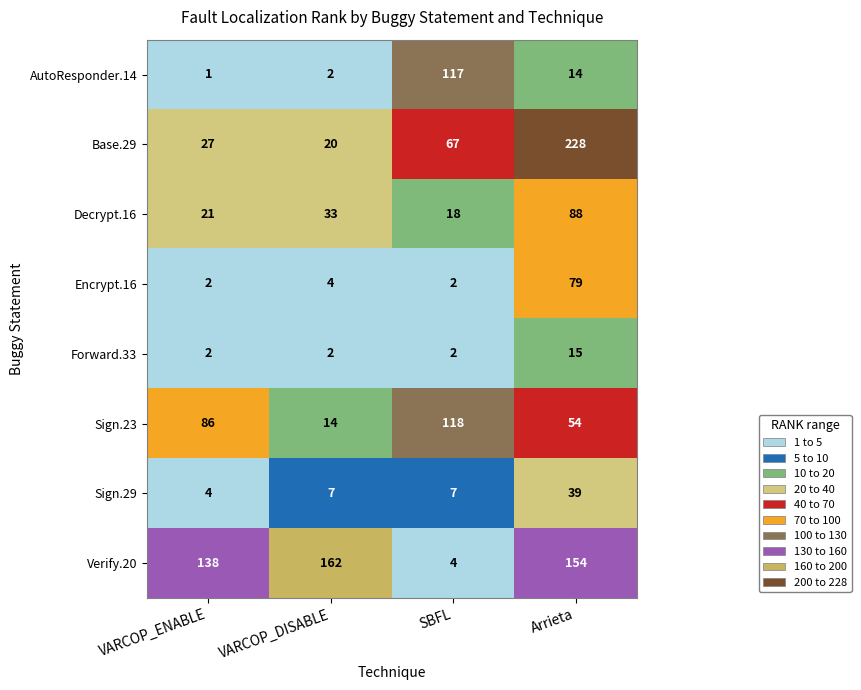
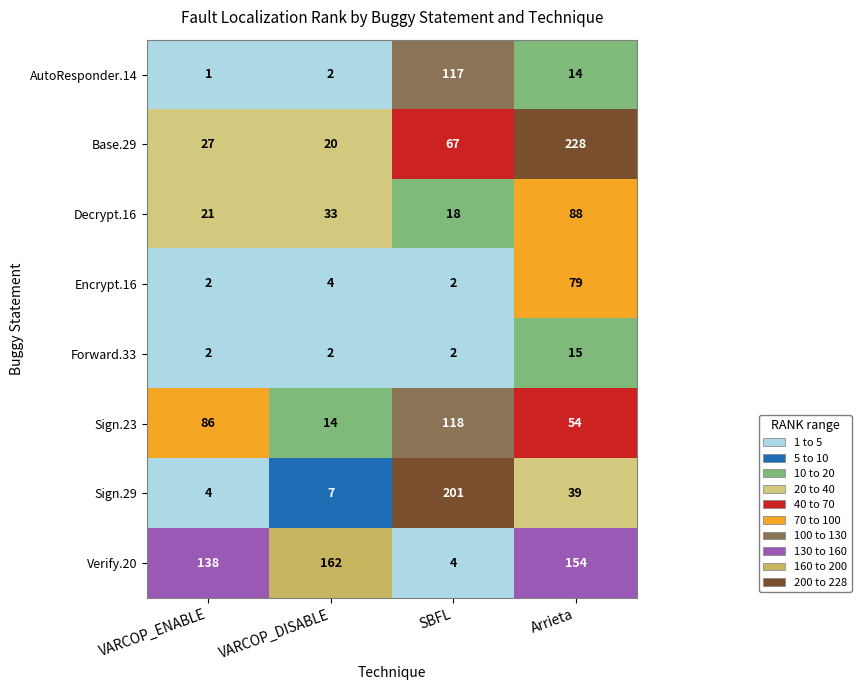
  {
    "AutoResponder.14": {
      "VARCOP_ENABLE": 1,
      "VARCOP_DISABLE": 2,
      "SBFL": 117,
      "Arrieta": 14
    },
    "Base.29": {
      "VARCOP_ENABLE": 27,
      "VARCOP_DISABLE": 20,
      "SBFL": 67,
      "Arrieta": 228
    },
    "Decrypt.16": {
      "VARCOP_ENABLE": 21,
      "VARCOP_DISABLE": 33,
      "SBFL": 18,
      "Arrieta": 88
    },
    "Encrypt.16": {
      "VARCOP_ENABLE": 2,
      "VARCOP_DISABLE": 4,
      "SBFL": 2,
      "Arrieta": 79
    },
    "Forward.33": {
      "VARCOP_ENABLE": 2,
      "VARCOP_DISABLE": 2,
      "SBFL": 2,
      "Arrieta": 15
    },
    "Sign.23": {
      "VARCOP_ENABLE": 86,
      "VARCOP_DISABLE": 14,
      "SBFL": 118,
      "Arrieta": 54
    },
    "Sign.29": {
      "VARCOP_ENABLE": 4,
      "VARCOP_DISABLE": 7,
-     "SBFL": 7,
+     "SBFL": 201,
      "Arrieta": 39
    },
    "Verify.20": {
      "VARCOP_ENABLE": 138,
      "VARCOP_DISABLE": 162,
      "SBFL": 4,
      "Arrieta": 154
    }
  }
